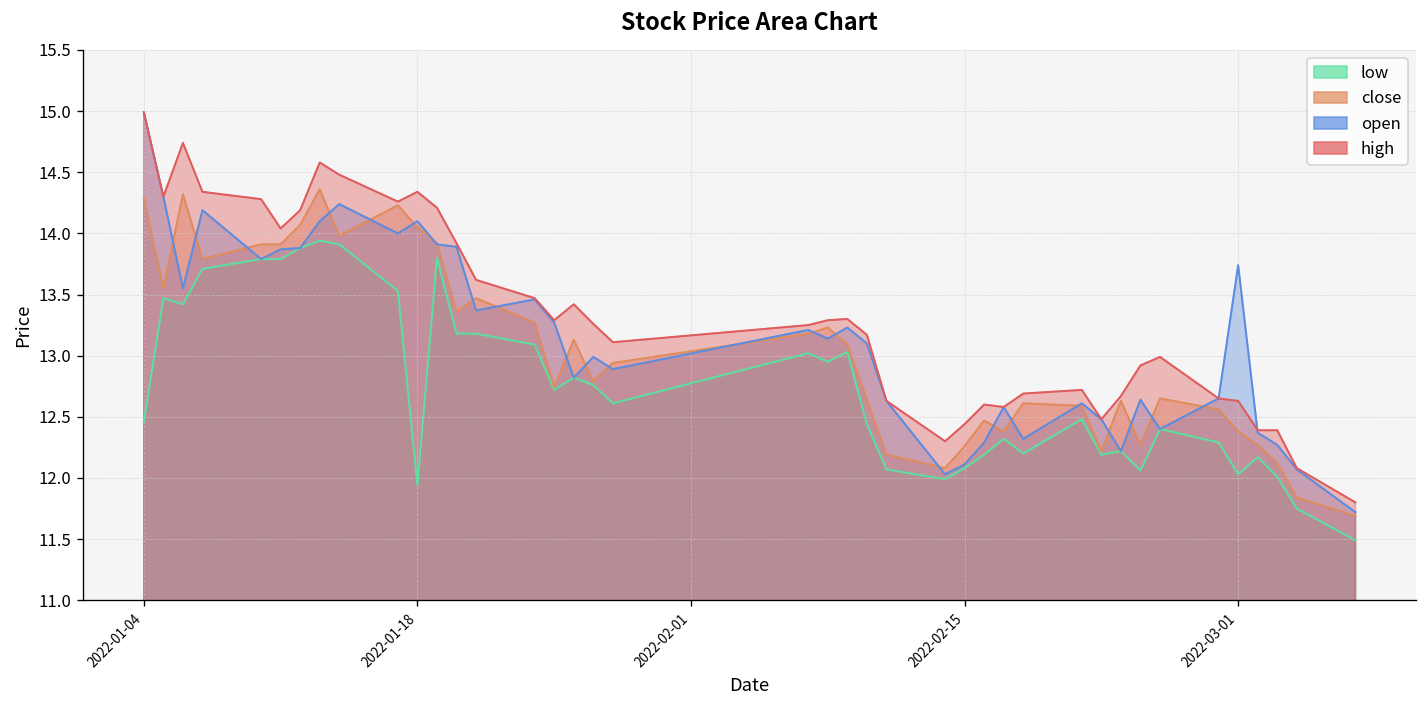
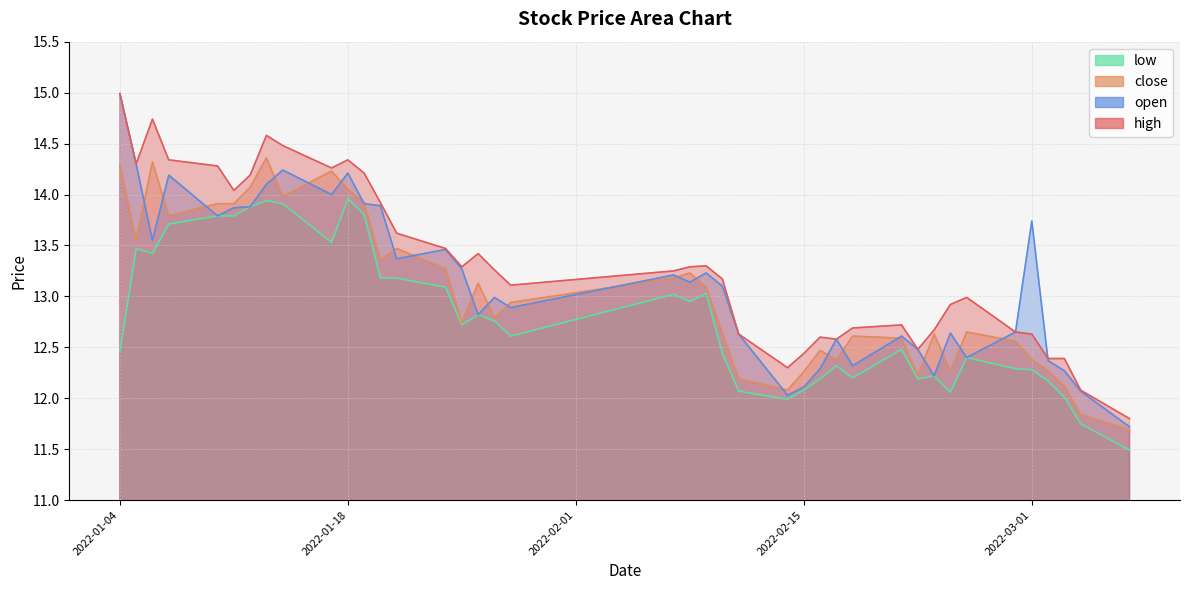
  {
    "low": {
      "2022-01-04": 12.46,
-     "2022-01-18": 11.94,
+     "2022-01-18": 13.96,
      "2022-02-15": 12.08,
-     "2022-03-01": 12.03
+     "2022-03-01": 12.28
    },
    "open": {
-     "2022-01-18": 14.10,
+     "2022-01-18": 14.21,
      "2022-02-15": 12.11,
      "2022-03-01": 13.74
    }
  }
